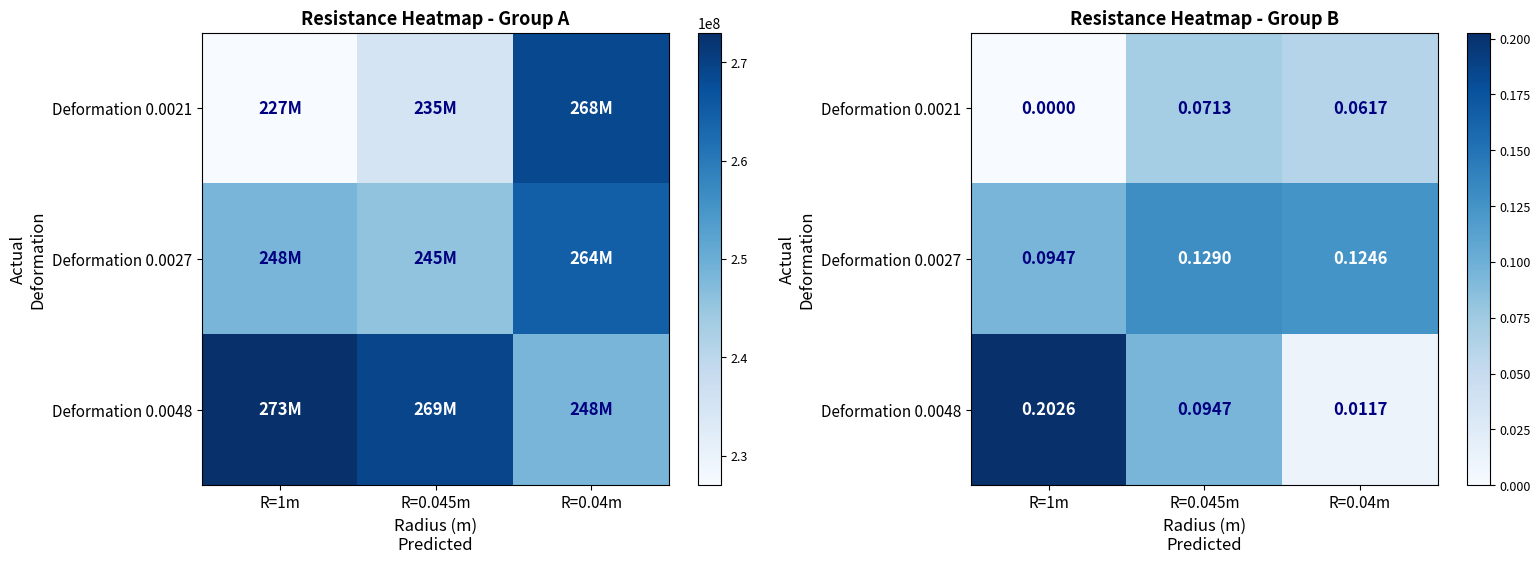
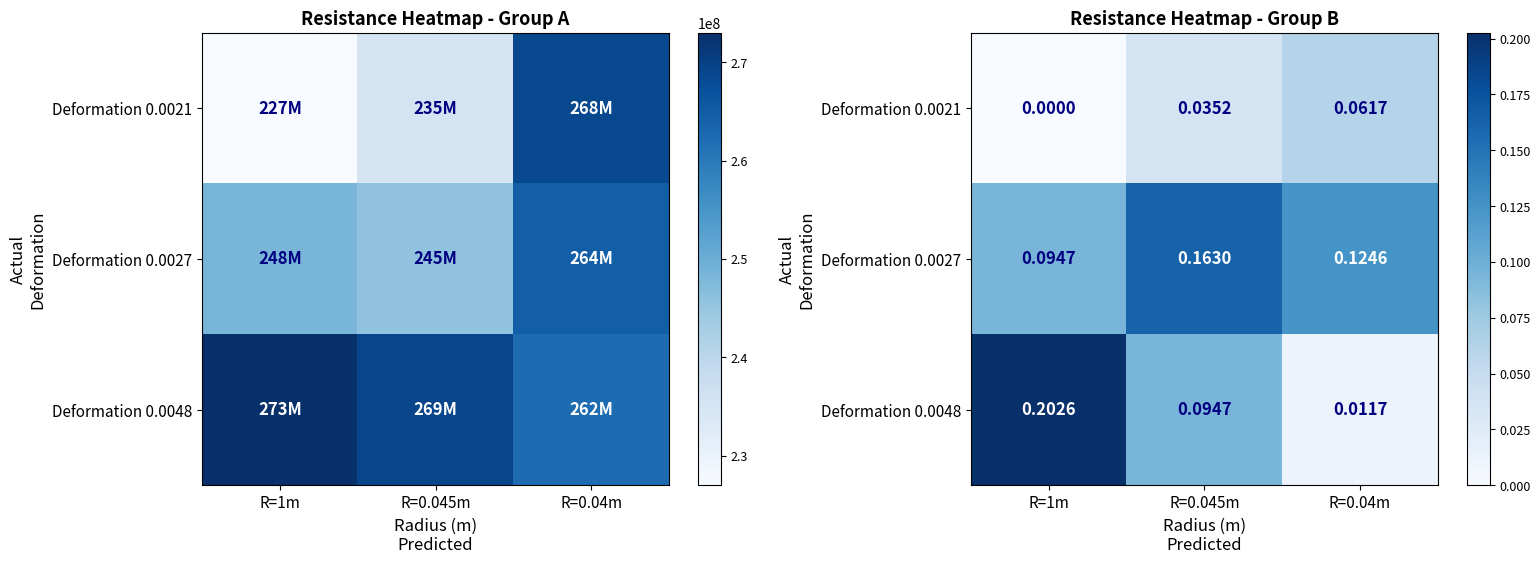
  {
    "Resistance Heatmap - Group A": {
      "Deformation 0.0021": {
        "R=1m": "227M",
        "R=0.045m": "235M",
        "R=0.04m": "268M"
      },
      "Deformation 0.0027": {
        "R=1m": "248M",
        "R=0.045m": "245M",
        "R=0.04m": "264M"
      },
      "Deformation 0.0048": {
        "R=1m": "273M",
        "R=0.045m": "269M",
-       "R=0.04m": "248M"
+       "R=0.04m": "262M"
      }
    },
    "Resistance Heatmap - Group B": {
      "Deformation 0.0021": {
        "R=1m": "0.0000",
-       "R=0.045m": "0.0713",
+       "R=0.045m": "0.0352",
        "R=0.04m": "0.0617"
      },
      "Deformation 0.0027": {
        "R=1m": "0.0947",
-       "R=0.045m": "0.1290",
+       "R=0.045m": "0.1630",
        "R=0.04m": "0.1246"
      },
      "Deformation 0.0048": {
        "R=1m": "0.2026",
        "R=0.045m": "0.0947",
        "R=0.04m": "0.0117"
      }
    }
  }
